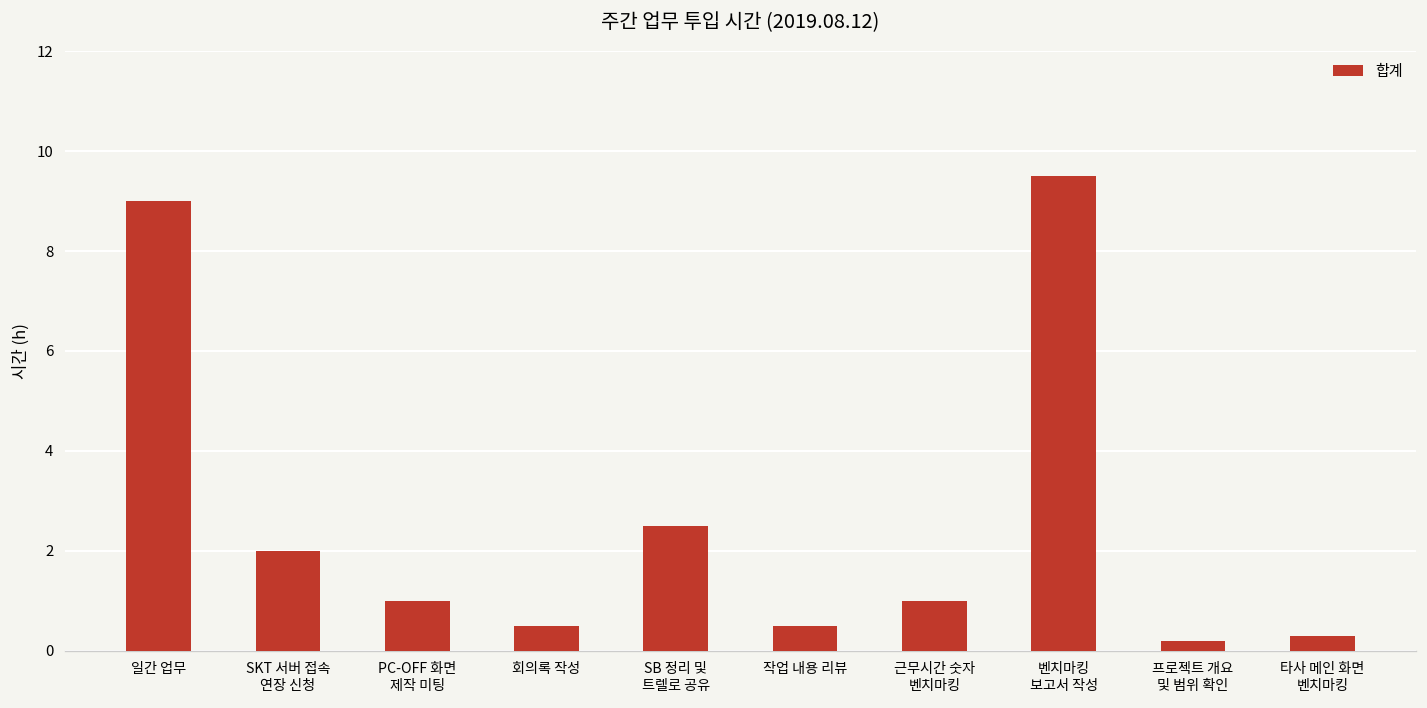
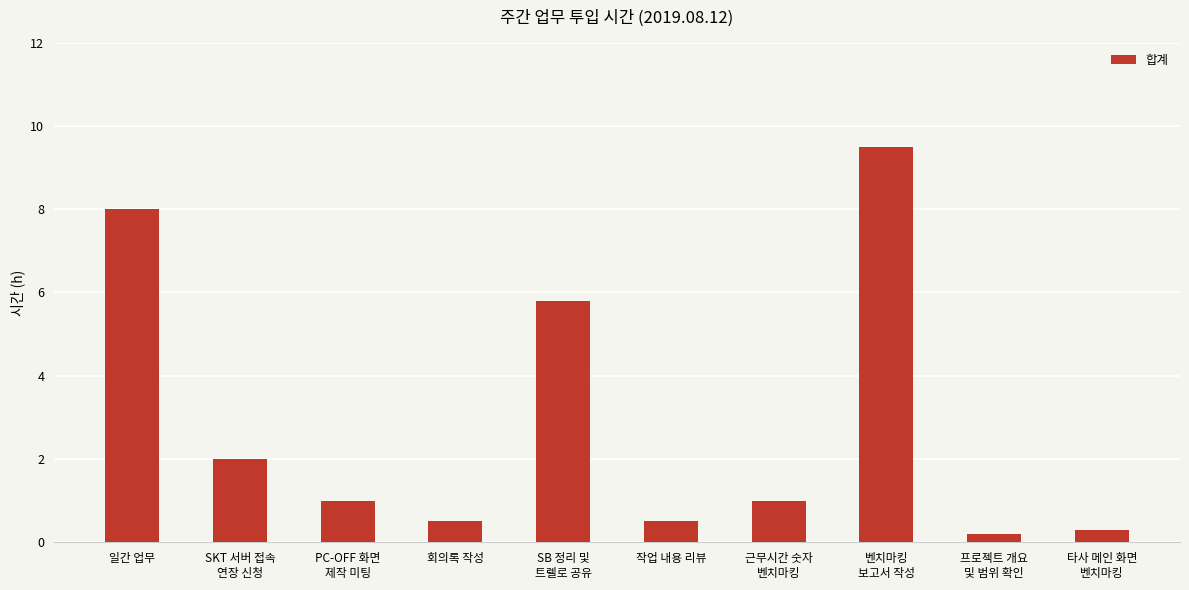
  {
-   "일간 업무": 9,
+   "일간 업무": 8,
    "SKT 서버 접속 연장 신청": 2.0,
    "PC-OFF 화면 제작 미팅": 1.0,
    "회의록 작성": 0.5,
-   "SB 정리 및 트렐로 공유": 2.5,
+   "SB 정리 및 트렐로 공유": 5.8,
    "작업 내용 리뷰": 0.5,
    "근무시간 숫자 벤치마킹": 1.0,
    "벤치마킹 보고서 작성": 9.5,
    "프로젝트 개요 및 범위 확인": 0.2,
    "타사 메인 화면 벤치마킹": 0.3
  }
